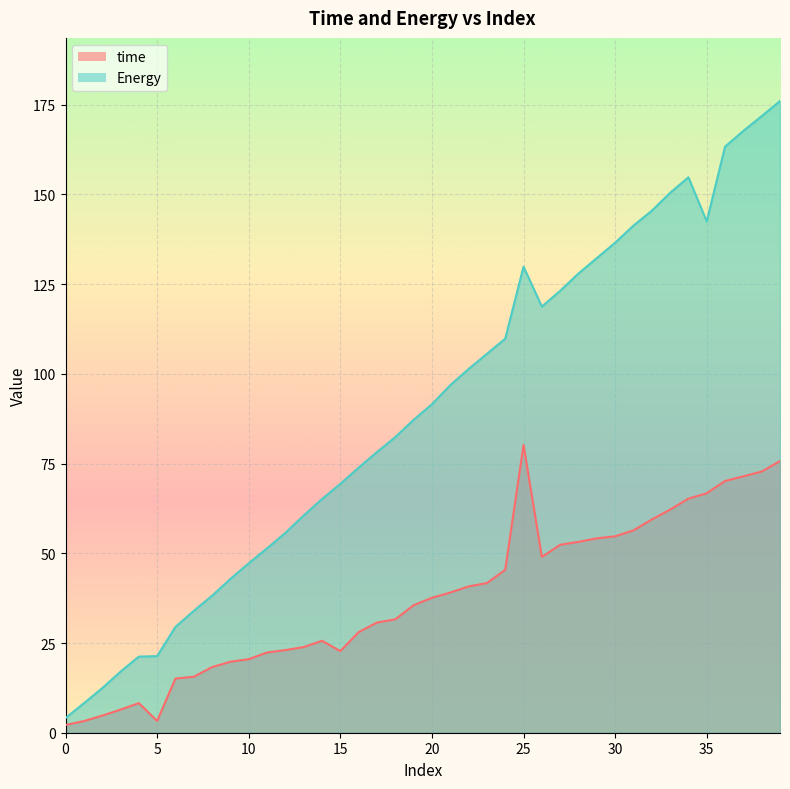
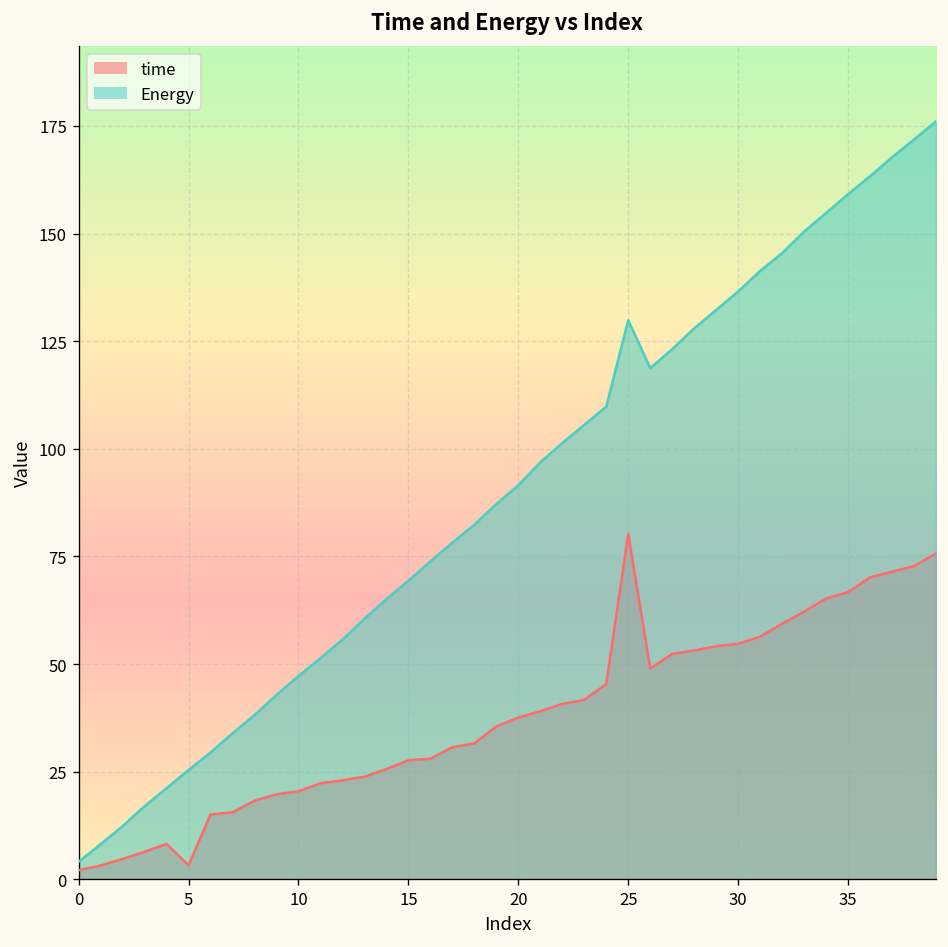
  {
    "time": {
      "0": 2,
      "5": 3,
      "10": 20,
-     "15": 23,
+     "15": 28,
      "20": 38,
      "25": 80,
      "30": 55,
      "35": 67
    },
    "Energy": {
      "0": 4,
-     "5": 21,
+     "5": 25,
      "10": 47,
      "15": 69,
      "20": 92,
      "25": 130,
      "30": 137,
-     "35": 142
+     "35": 159
    }
  }
